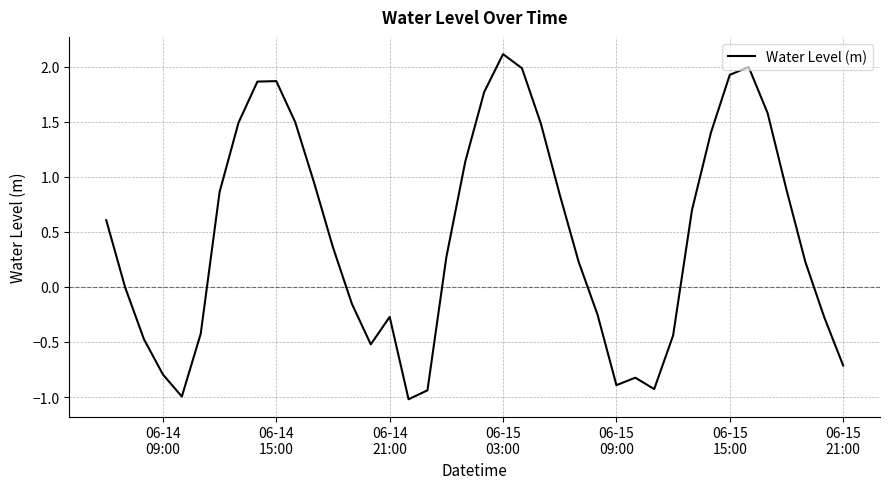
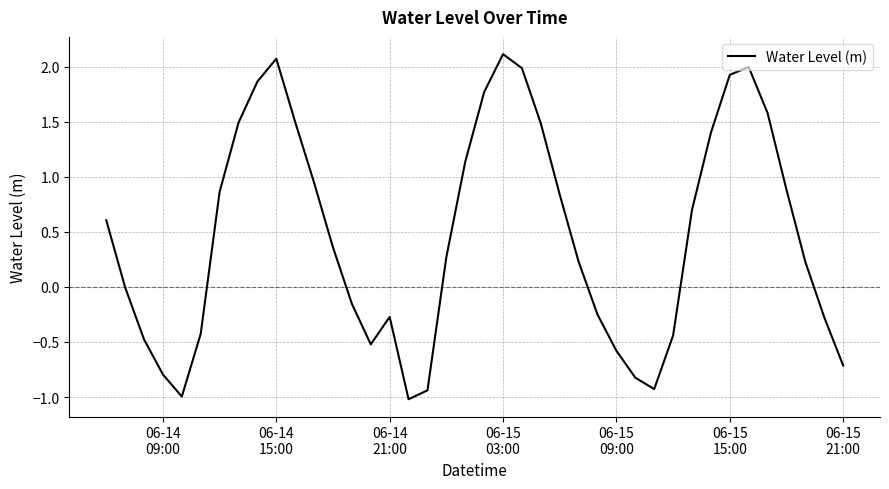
  {
    "06-14 09:00": -0.80,
-   "06-14 15:00": 1.87,
+   "06-14 15:00": 2.07,
    "06-14 21:00": -0.27,
    "06-15 03:00": 2.12,
-   "06-15 09:00": -0.89,
+   "06-15 09:00": -0.58,
    "06-15 15:00": 1.93,
    "06-15 21:00": -0.71
  }
